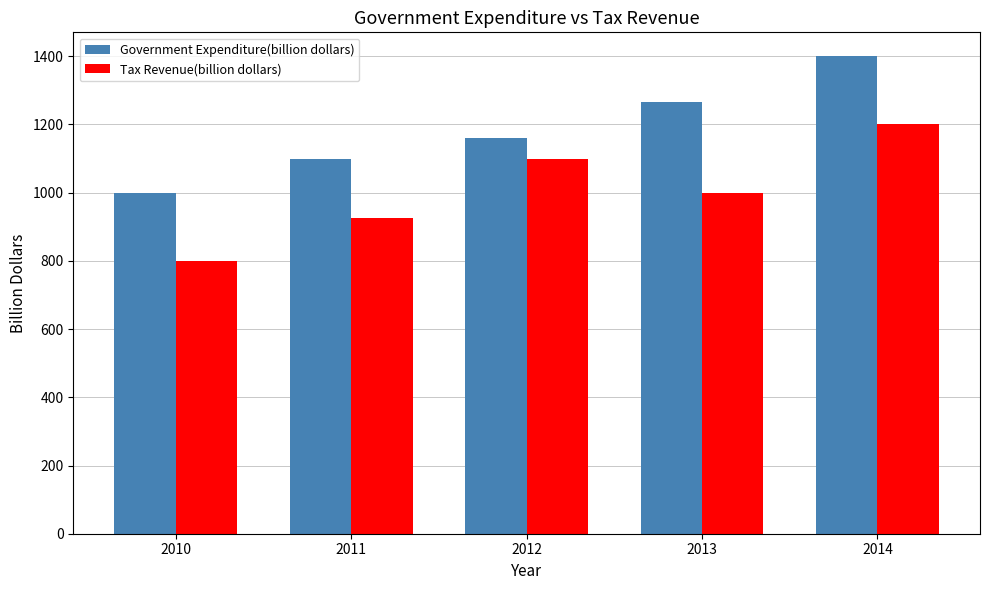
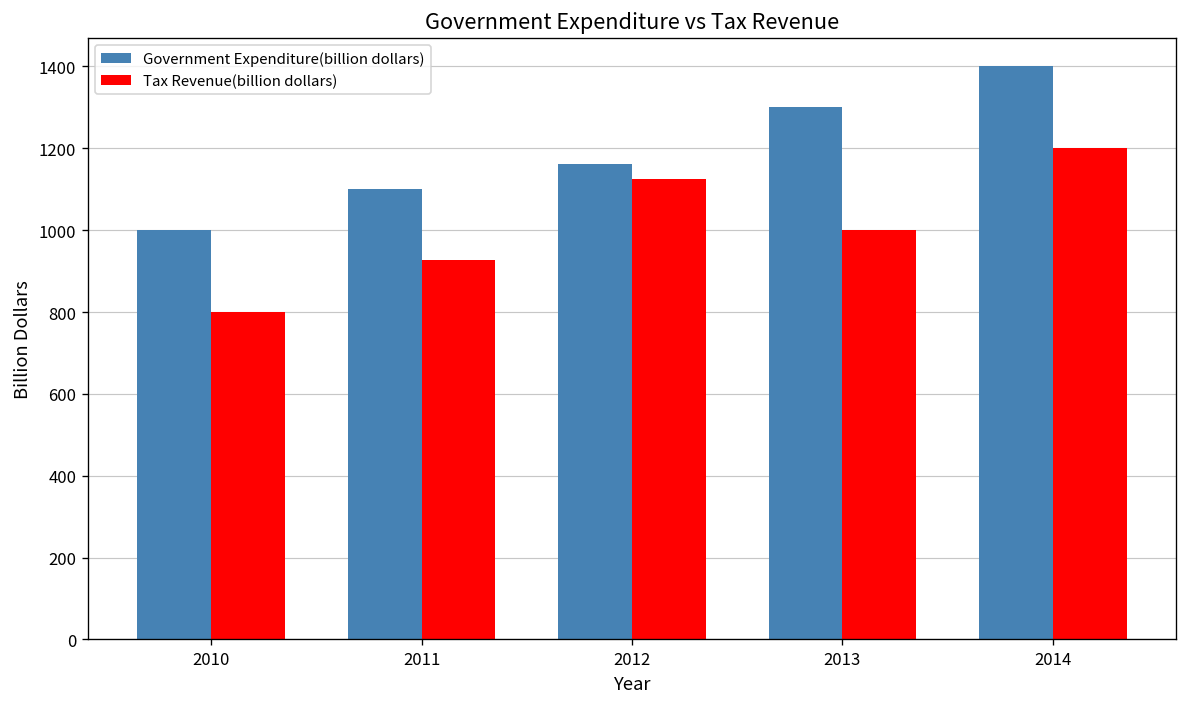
  {
    "Government Expenditure(billion dollars)": {
      "2010": 1000,
      "2011": 1100,
      "2012": 1160,
-     "2013": 1270,
+     "2013": 1300,
      "2014": 1400
    },
    "Tax Revenue(billion dollars)": {
      "2010": 800,
      "2011": 930,
-     "2012": 1100,
+     "2012": 1130,
      "2013": 1000,
      "2014": 1200
    }
  }
